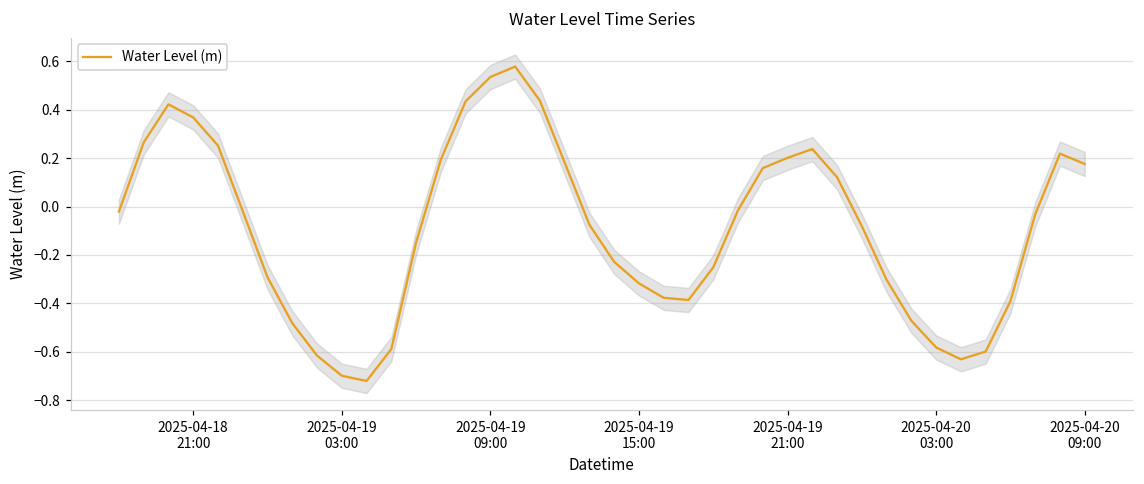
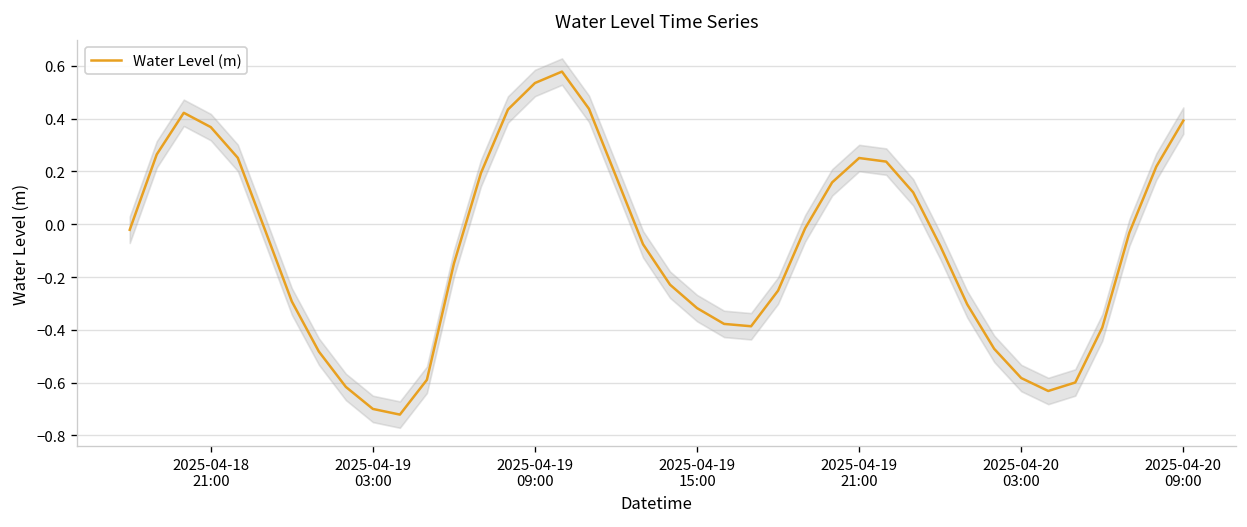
  {
    "Water Level (m)": {
      "2025-04-18 21:00": 0.37,
      "2025-04-19 03:00": -0.70,
      "2025-04-19 09:00": 0.54,
      "2025-04-19 15:00": -0.32,
-     "2025-04-19 21:00": 0.20,
+     "2025-04-19 21:00": 0.25,
      "2025-04-20 03:00": -0.58,
-     "2025-04-20 09:00": 0.18
+     "2025-04-20 09:00": 0.39
    }
  }
